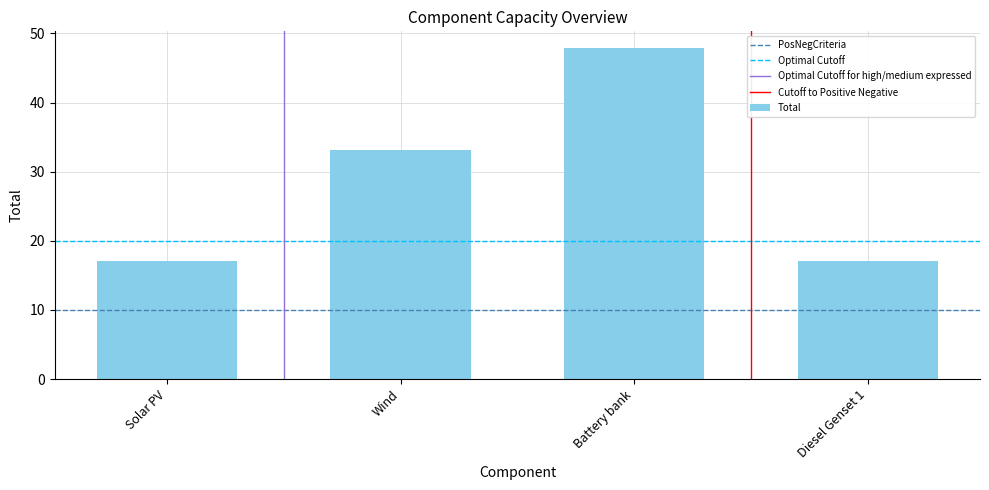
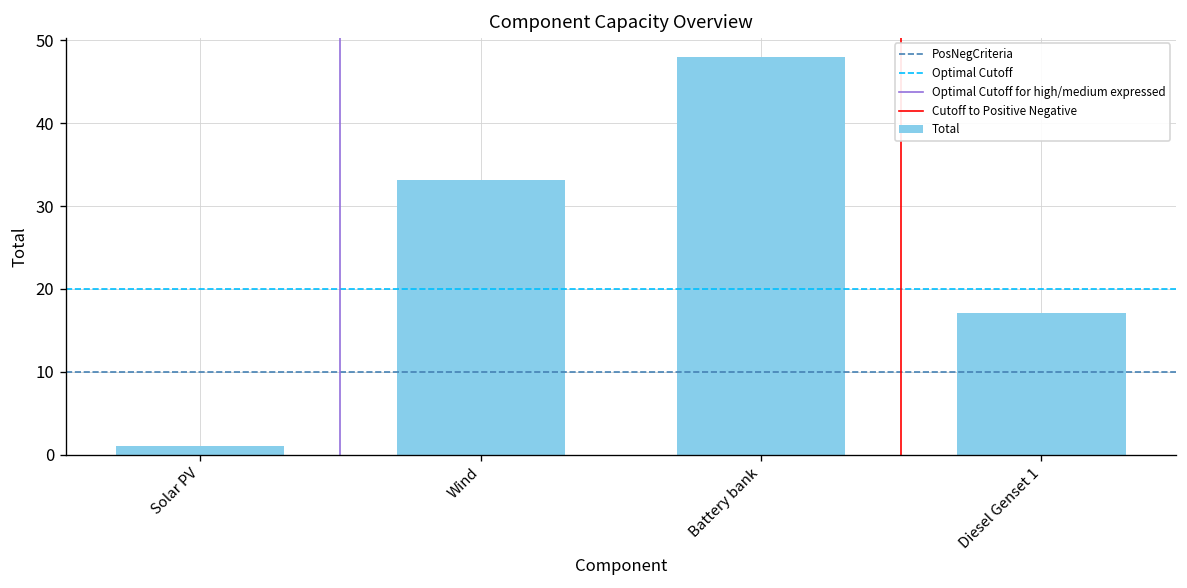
  {
-   "Solar PV": 17,
+   "Solar PV": 1,
    "Wind": 33,
    "Battery bank": 48,
    "Diesel Genset 1": 17
  }
